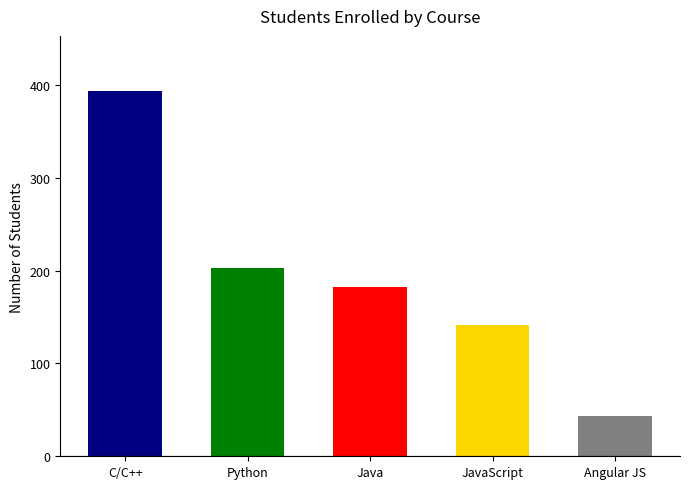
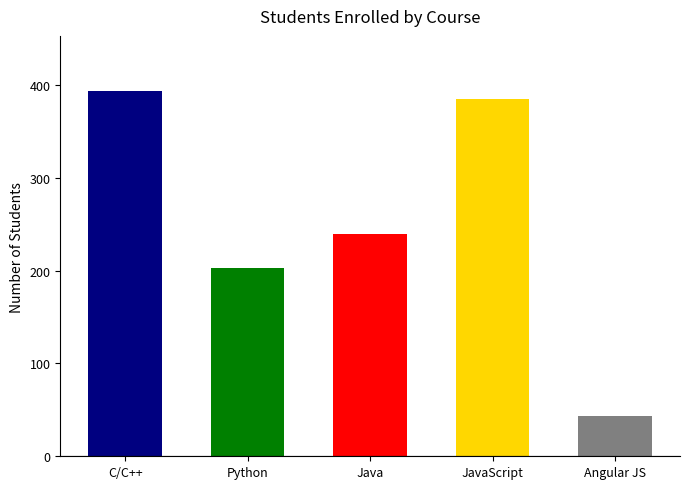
  {
    "C/C++": 390,
    "Python": 200,
-   "Java": 180,
-   "JavaScript": 140,
+   "Java": 240,
+   "JavaScript": 390,
    "Angular JS": 40
  }
